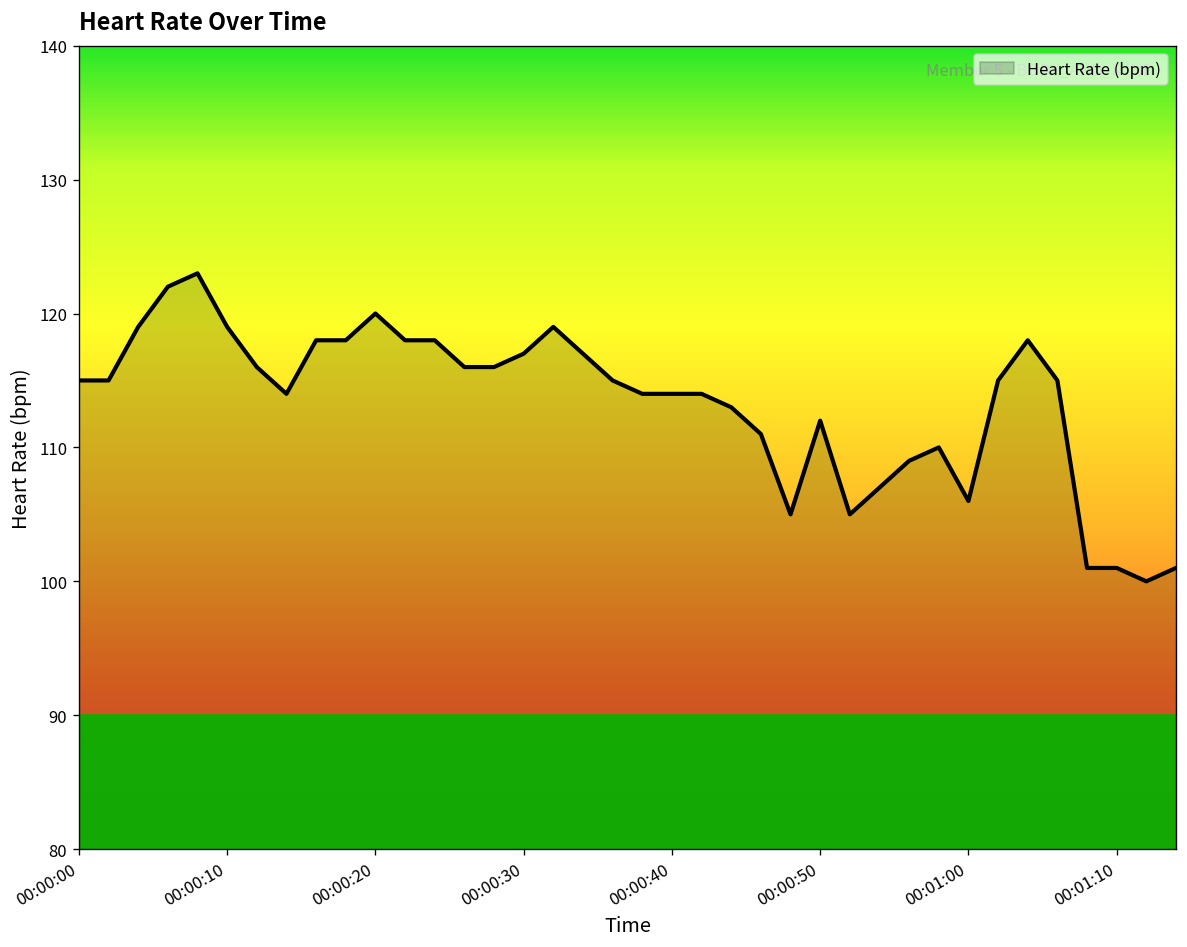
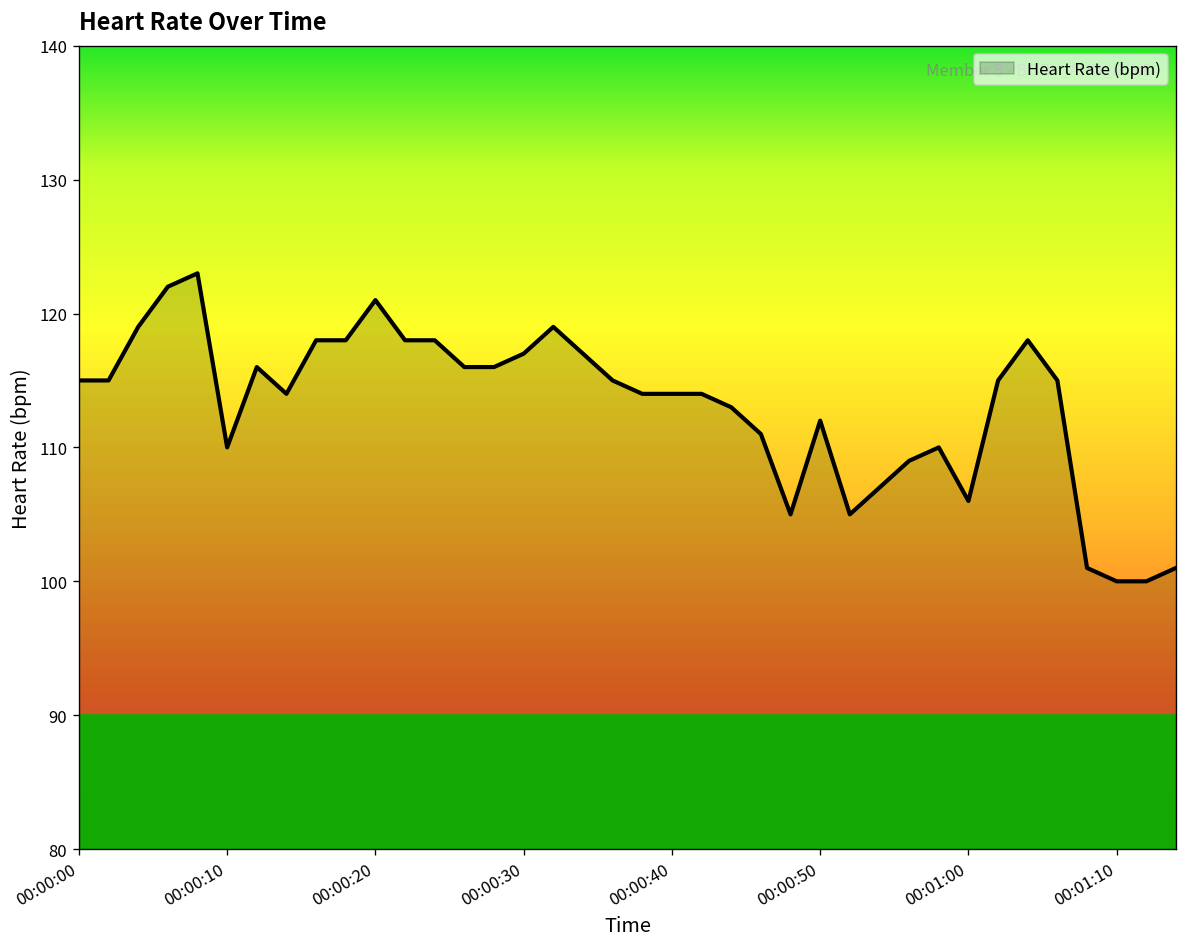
  {
    "00:00:00": 115,
-   "00:00:10": 119,
-   "00:00:20": 120,
+   "00:00:10": 110,
+   "00:00:20": 121,
    "00:00:30": 117,
    "00:00:40": 114,
    "00:00:50": 112,
    "00:01:00": 106,
-   "00:01:10": 101
+   "00:01:10": 100
  }
